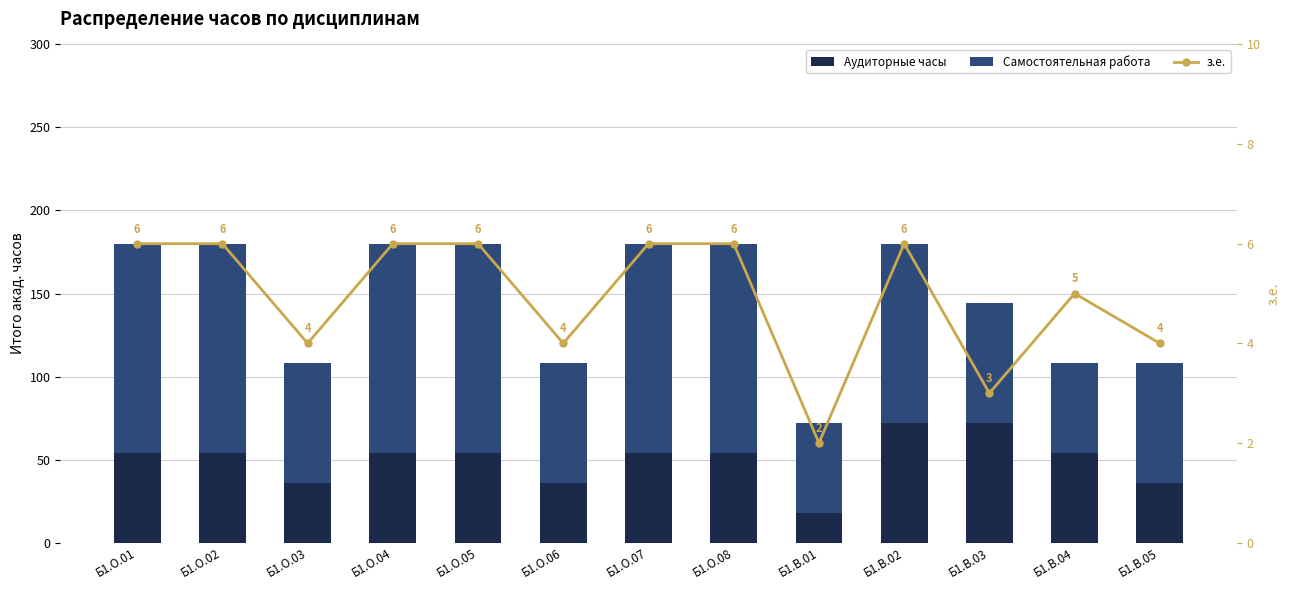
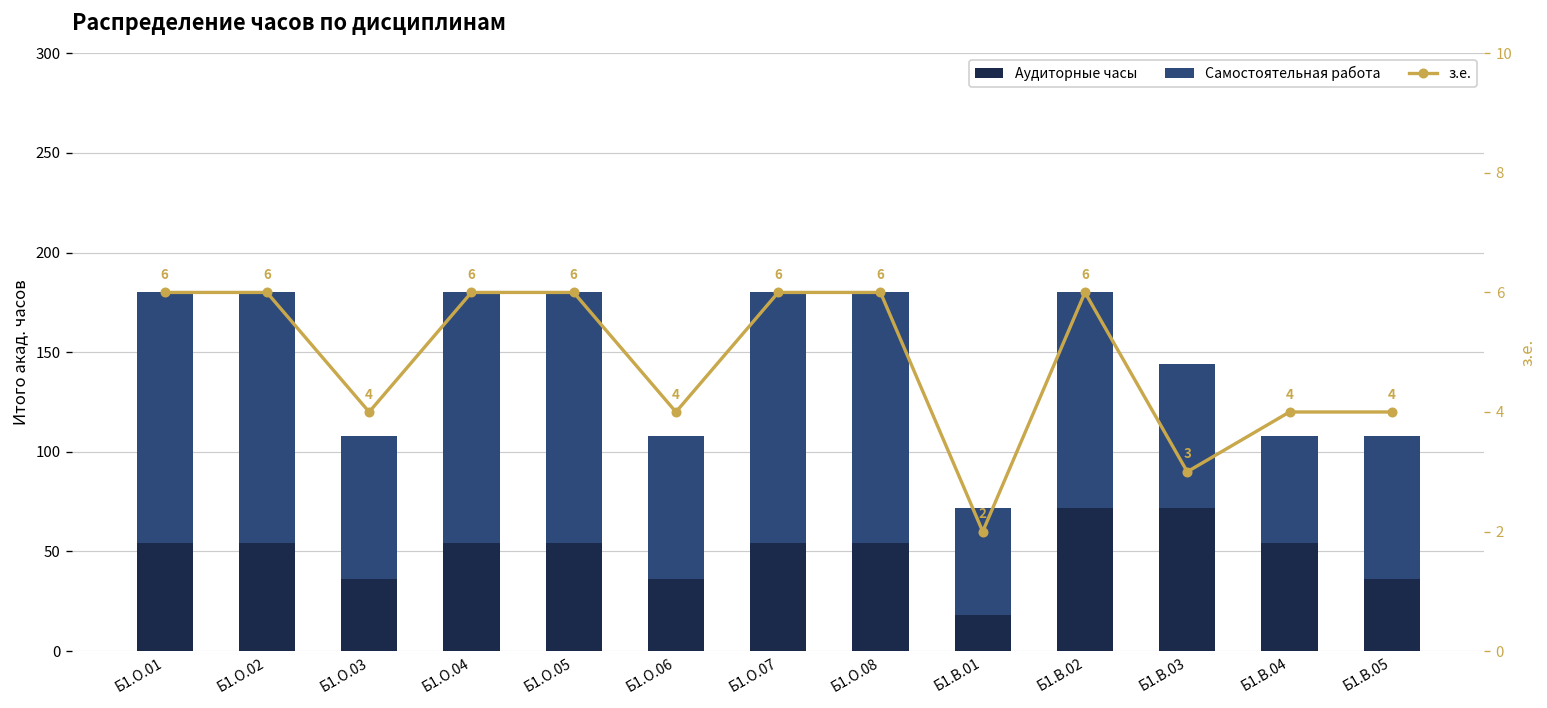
  {
    "з.е.": {
      "Б1.О.01": 6,
      "Б1.О.02": 6,
      "Б1.О.03": 4,
      "Б1.О.04": 6,
      "Б1.О.05": 6,
      "Б1.О.06": 4,
      "Б1.О.07": 6,
      "Б1.О.08": 6,
      "Б1.В.01": 2,
      "Б1.В.02": 6,
      "Б1.В.03": 3,
-     "Б1.В.04": 5,
+     "Б1.В.04": 4,
      "Б1.В.05": 4
    }
  }
